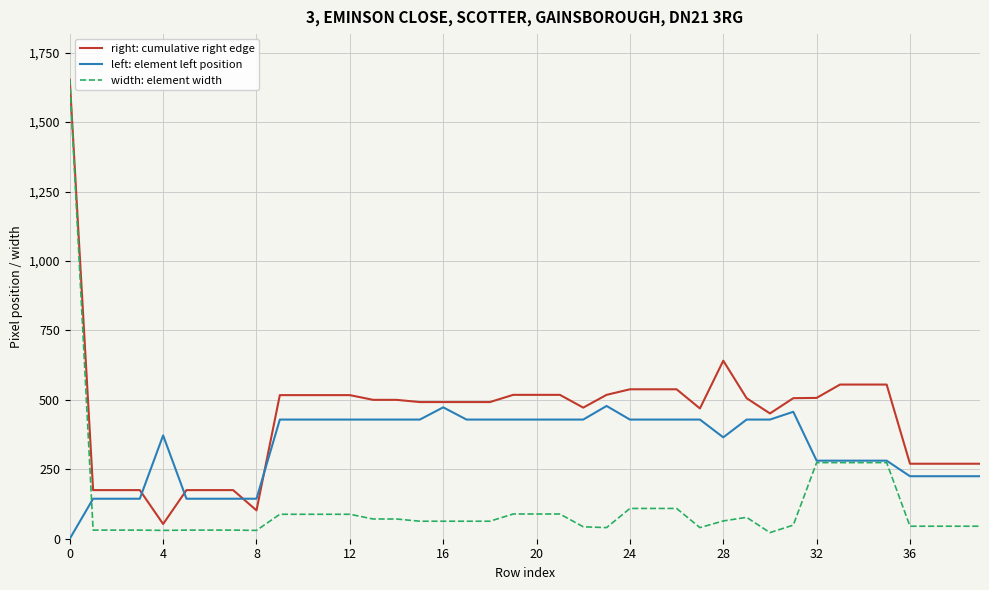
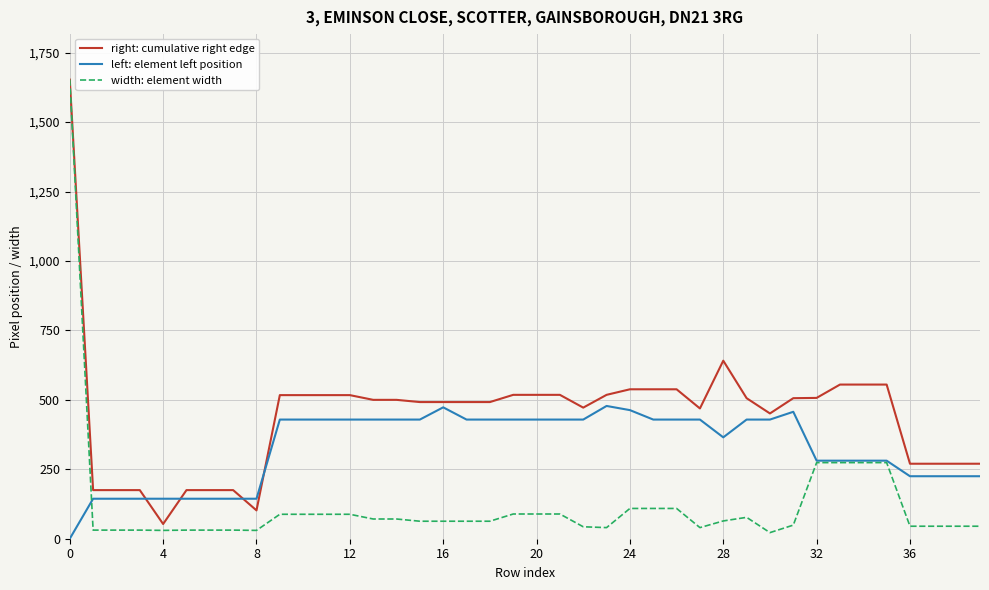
  {
    "right: cumulative right edge": {
      "4": 50,
      "8": 100,
      "12": 520,
      "16": 490,
      "20": 520,
      "24": 540,
      "28": 640,
      "32": 510,
      "36": 270
    },
    "left: element left position": {
      "0": 0,
-     "4": 370,
+     "4": 140,
      "8": 140,
      "12": 430,
      "16": 470,
      "20": 430,
-     "24": 430,
+     "24": 460,
      "28": 370,
      "36": 230
    },
    "width: element width": {
      "4": 30,
      "8": 30,
      "12": 90,
      "16": 60,
      "20": 90,
      "24": 110,
      "28": 60,
      "36": 50
    }
  }
